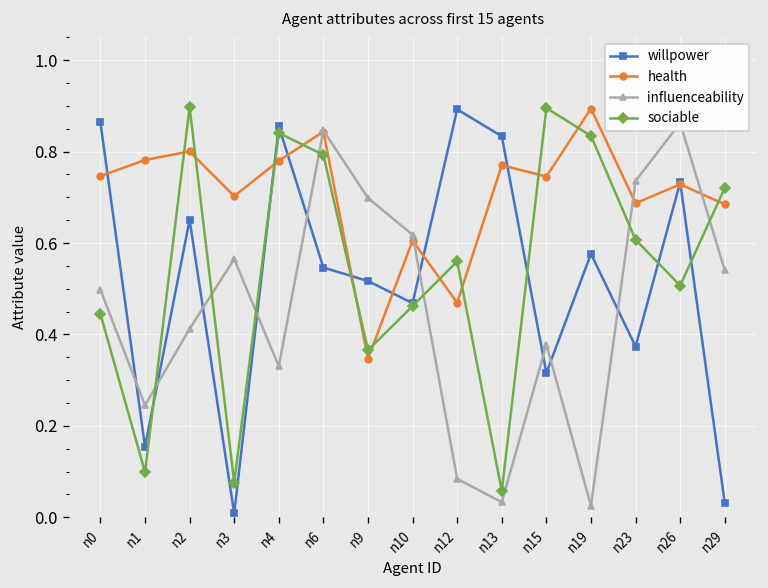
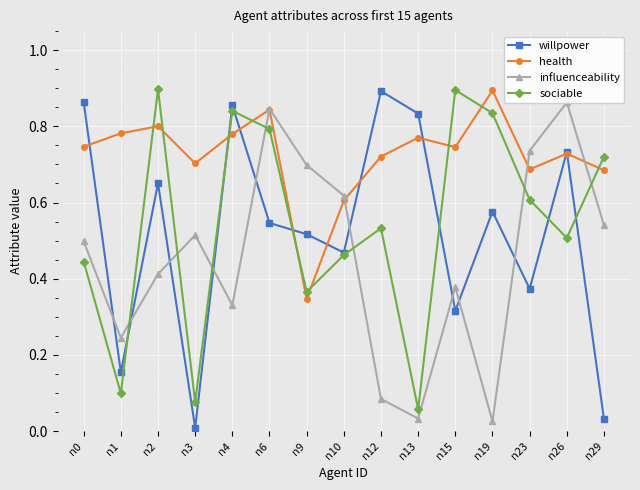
  {
    "willpower": {
      "n0": 0.86,
      "n1": 0.15,
      "n2": 0.65,
      "n3": 0.01,
      "n4": 0.86,
      "n6": 0.55,
      "n9": 0.52,
      "n12": 0.89,
      "n13": 0.83,
      "n15": 0.32,
      "n19": 0.58,
      "n23": 0.37,
      "n29": 0.03
    },
    "health": {
      "n0": 0.75,
      "n1": 0.78,
      "n2": 0.80,
      "n3": 0.70,
      "n4": 0.78,
      "n9": 0.35,
      "n10": 0.61,
-     "n12": 0.47,
+     "n12": 0.72,
      "n13": 0.77,
      "n15": 0.75,
      "n19": 0.89,
      "n23": 0.69,
      "n29": 0.68
    },
    "influenceability": {
      "n0": 0.50,
      "n1": 0.24,
      "n2": 0.41,
-     "n3": 0.57,
+     "n3": 0.51,
      "n4": 0.33,
      "n9": 0.70,
      "n10": 0.62,
      "n12": 0.08,
      "n13": 0.03,
      "n15": 0.38,
      "n19": 0.03,
      "n23": 0.74,
      "n29": 0.54
    },
    "sociable": {
      "n0": 0.45,
      "n1": 0.10,
      "n2": 0.90,
      "n3": 0.08,
      "n4": 0.84,
      "n6": 0.79,
      "n9": 0.37,
-     "n12": 0.56,
+     "n12": 0.53,
      "n13": 0.06,
      "n15": 0.90,
      "n19": 0.83,
      "n23": 0.61,
      "n26": 0.51,
      "n29": 0.72
    }
  }
